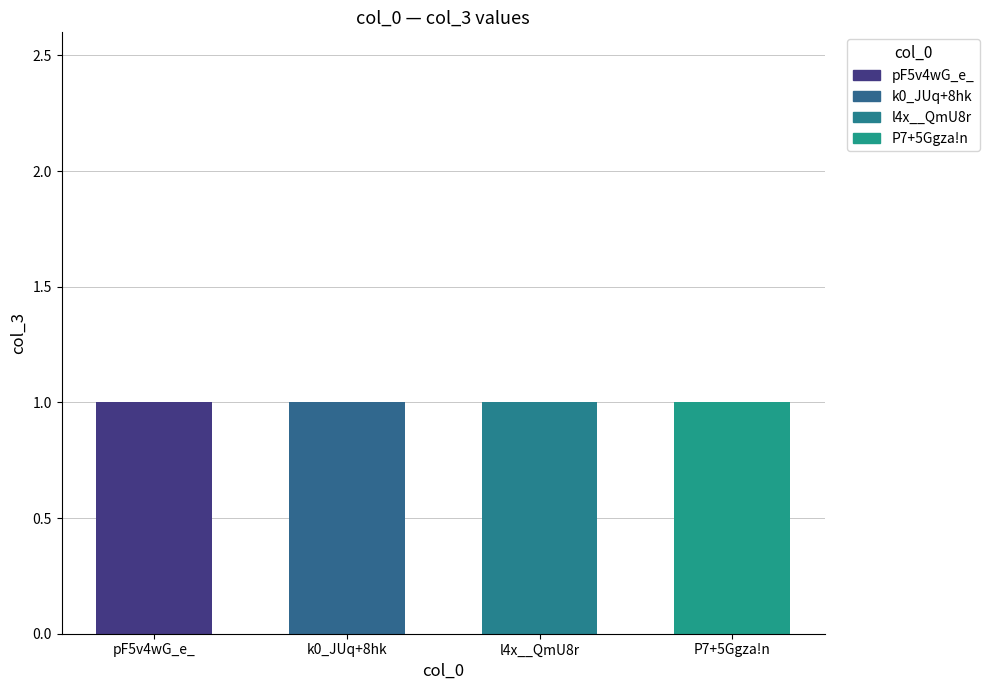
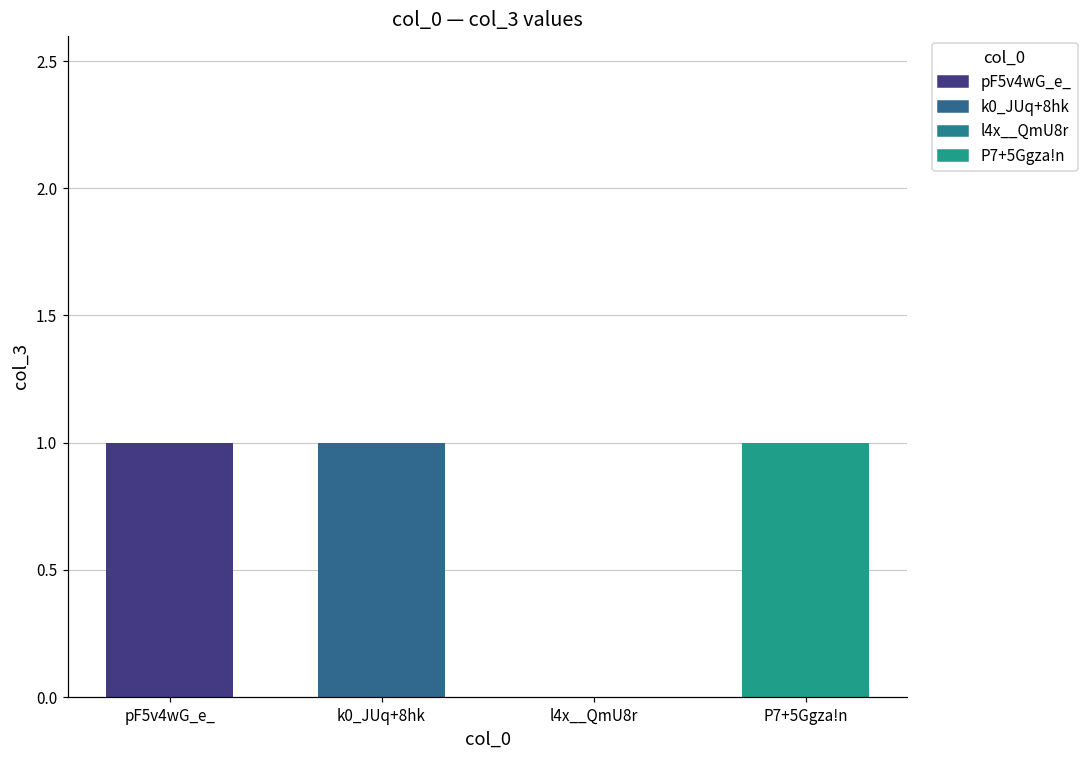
  {
    "pF5v4wG_e_": 1,
    "k0_JUq+8hk": 1,
-   "l4x__QmU8r": 1,
+   "l4x__QmU8r": 0,
    "P7+5Ggza!n": 1
  }
